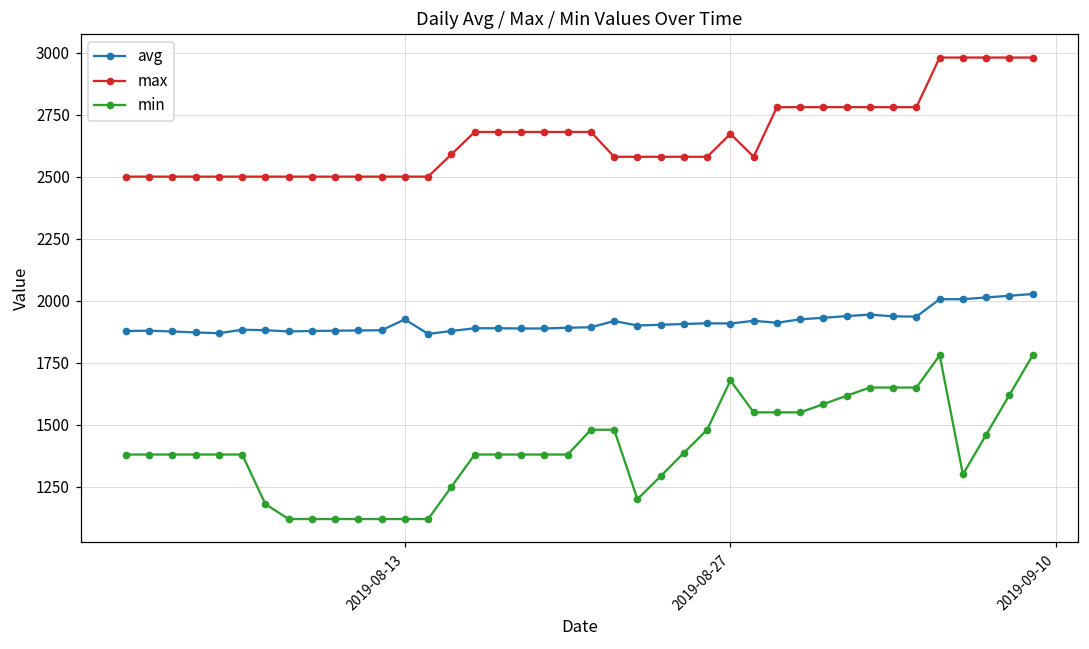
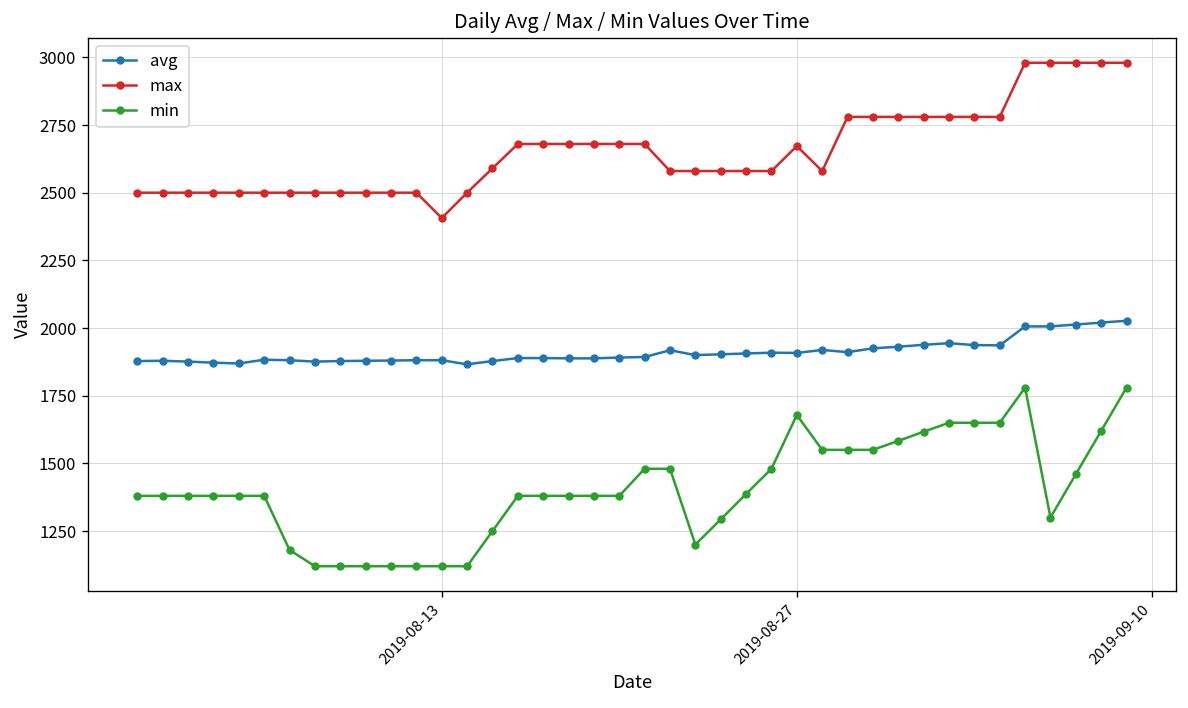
  {
    "avg": {
-     "2019-08-13": 1920,
+     "2019-08-13": 1880,
      "2019-08-27": 1910
    },
    "max": {
-     "2019-08-13": 2500,
+     "2019-08-13": 2410,
      "2019-08-27": 2670
    },
    "min": {
      "2019-08-13": 1120,
      "2019-08-27": 1680
    }
  }
